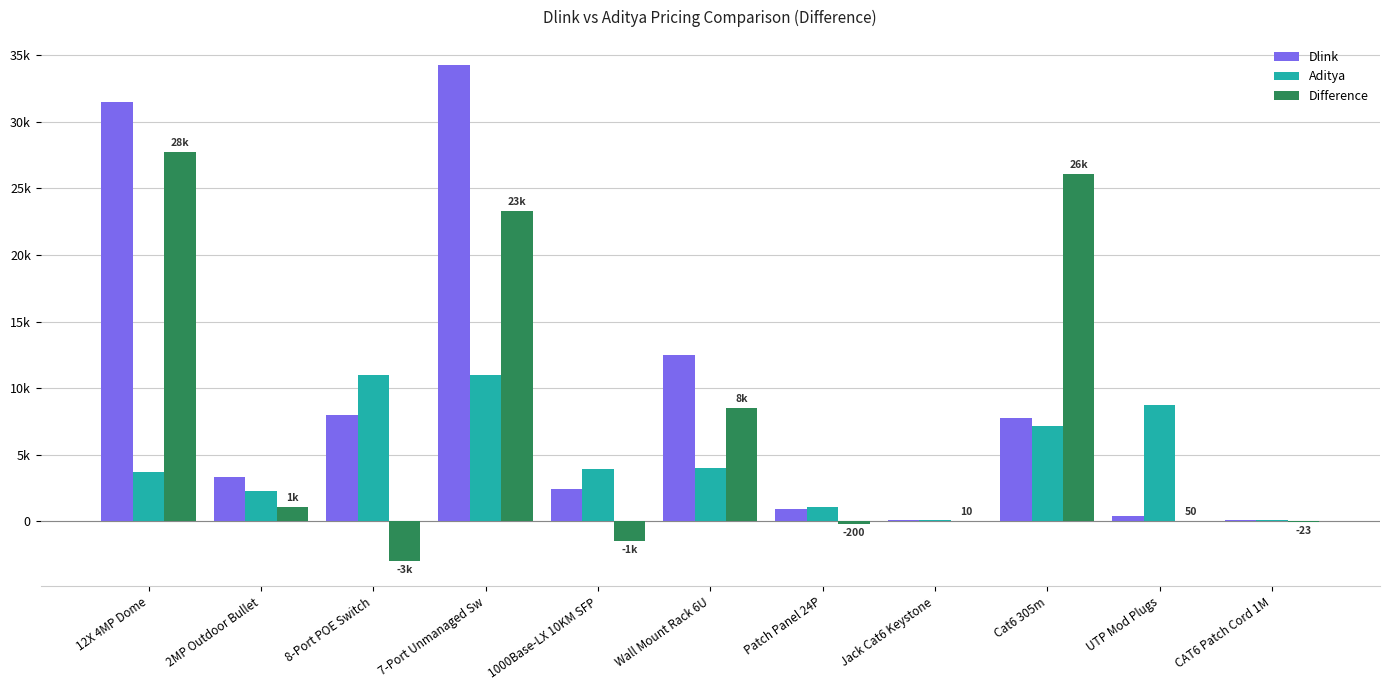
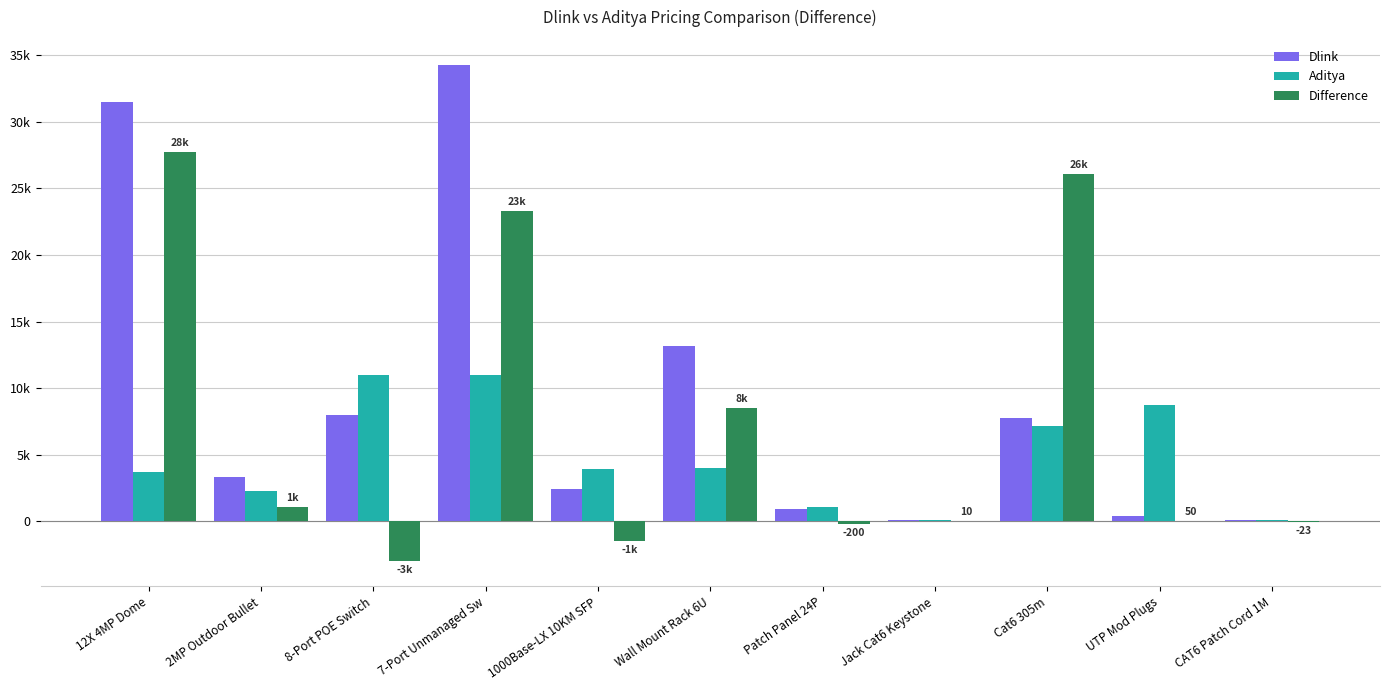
  {
    "Dlink": {
      "12X 4MP Dome": "31500",
      "2MP Outdoor Bullet": "3300",
      "8-Port POE Switch": "8000",
      "7-Port Unmanaged Sw": "34300",
      "1000Base-LX 10KM SFP": "2400",
-     "Wall Mount Rack 6U": "12500",
+     "Wall Mount Rack 6U": "13100",
      "Patch Panel 24P": "900",
      "Cat6 305m": "7800",
      "UTP Mod Plugs": "400"
    },
    "Aditya": {
      "12X 4MP Dome": "3700",
      "2MP Outdoor Bullet": "2300",
      "8-Port POE Switch": "11000",
      "7-Port Unmanaged Sw": "11000",
      "1000Base-LX 10KM SFP": "3900",
      "Wall Mount Rack 6U": "4000",
      "Patch Panel 24P": "1100",
      "Cat6 305m": "7200",
      "UTP Mod Plugs": "8700"
    },
    "Difference": {
      "12X 4MP Dome": "28k",
      "2MP Outdoor Bullet": "1k",
      "8-Port POE Switch": "-3k",
      "7-Port Unmanaged Sw": "23k",
      "1000Base-LX 10KM SFP": "-1k",
      "Wall Mount Rack 6U": "8k",
      "Patch Panel 24P": "-200",
      "Jack Cat6 Keystone": "10",
      "Cat6 305m": "26k",
      "UTP Mod Plugs": "50",
      "CAT6 Patch Cord 1M": "-23"
    }
  }
